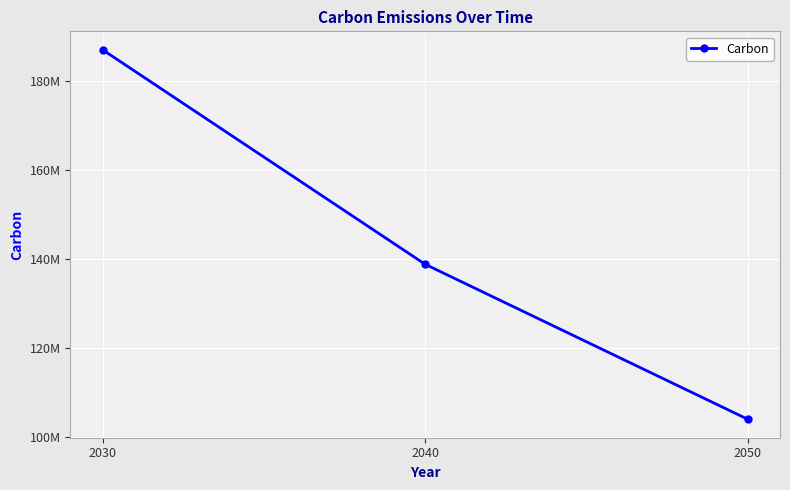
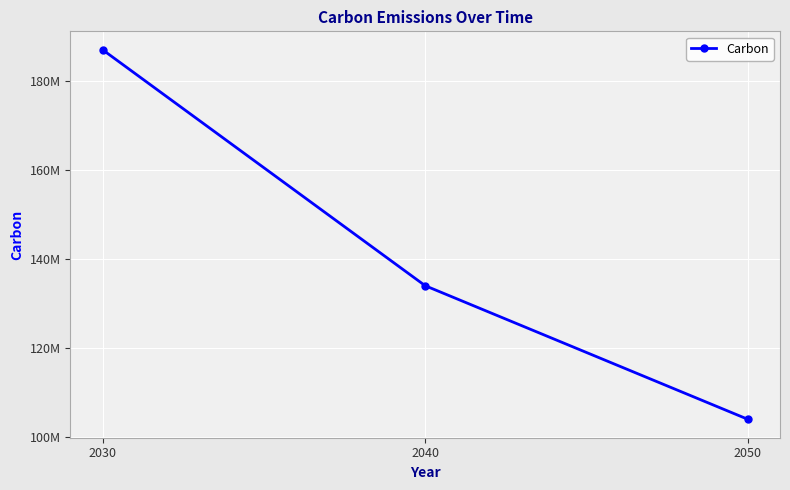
  {
    "2030": 187000000,
-   "2040": 139000000,
+   "2040": 134000000,
    "2050": 104000000
  }
